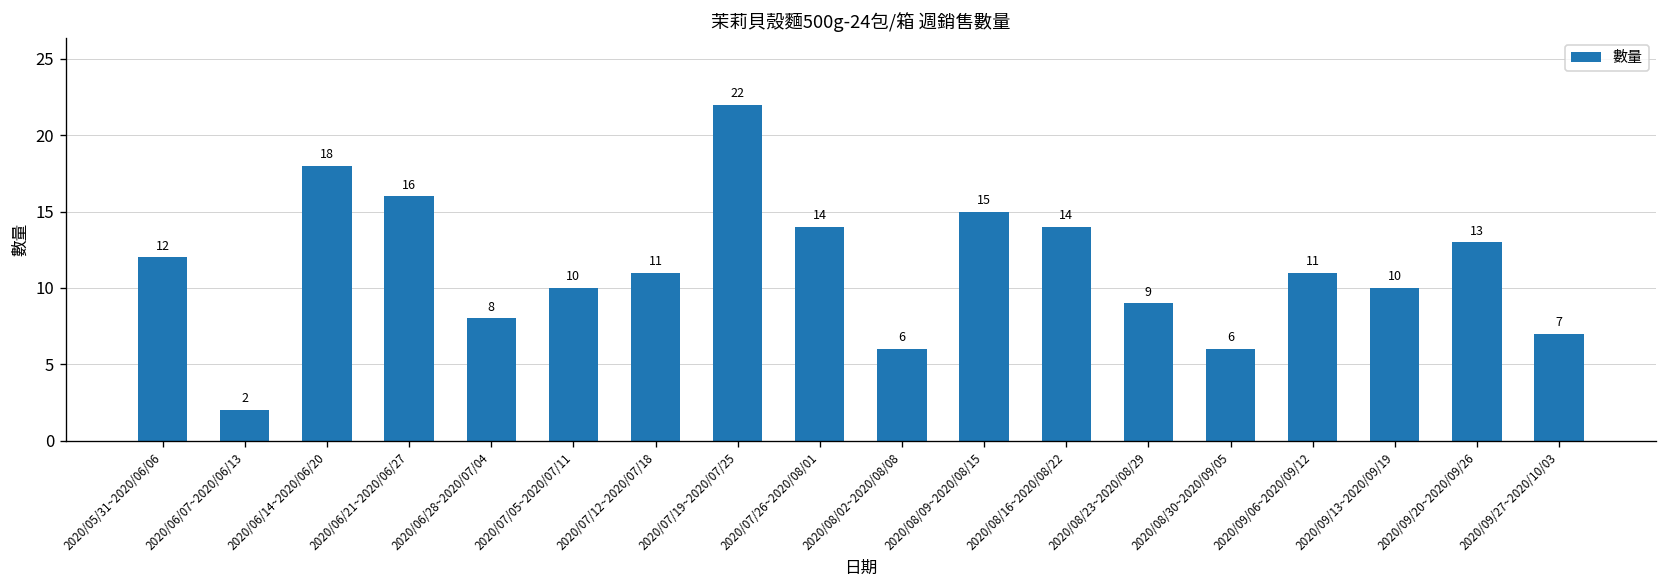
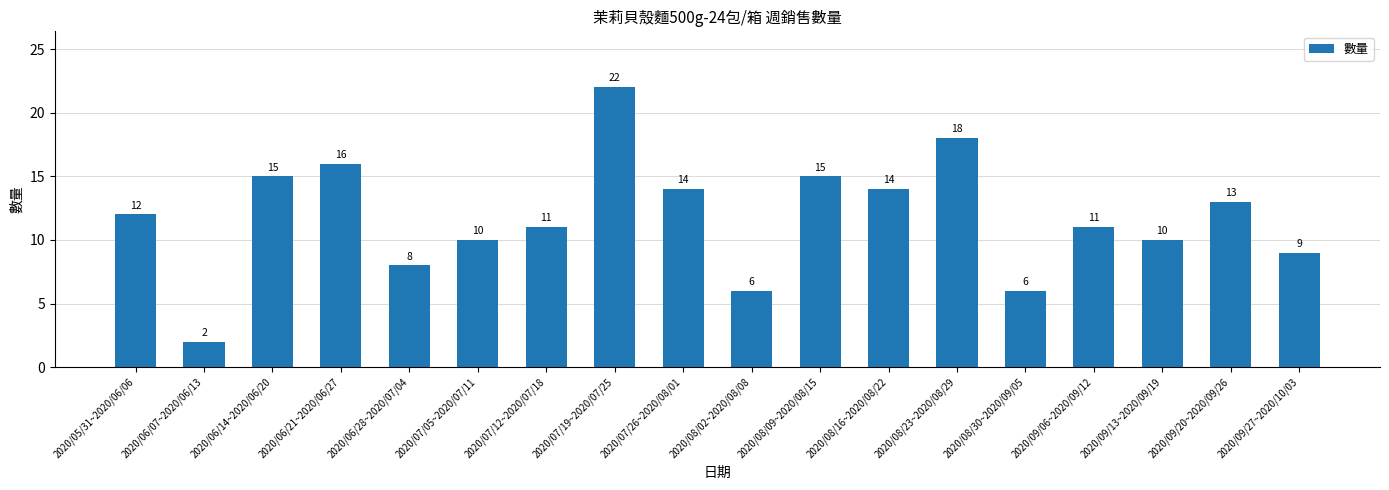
  {
    "2020/05/31~2020/06/06": 12,
    "2020/06/07~2020/06/13": 2,
-   "2020/06/14~2020/06/20": 18,
+   "2020/06/14~2020/06/20": 15,
    "2020/06/21~2020/06/27": 16,
    "2020/06/28~2020/07/04": 8,
    "2020/07/05~2020/07/11": 10,
    "2020/07/12~2020/07/18": 11,
    "2020/07/19~2020/07/25": 22,
    "2020/07/26~2020/08/01": 14,
    "2020/08/02~2020/08/08": 6,
    "2020/08/09~2020/08/15": 15,
    "2020/08/16~2020/08/22": 14,
-   "2020/08/23~2020/08/29": 9,
+   "2020/08/23~2020/08/29": 18,
    "2020/08/30~2020/09/05": 6,
    "2020/09/06~2020/09/12": 11,
    "2020/09/13~2020/09/19": 10,
    "2020/09/20~2020/09/26": 13,
-   "2020/09/27~2020/10/03": 7
+   "2020/09/27~2020/10/03": 9
  }
